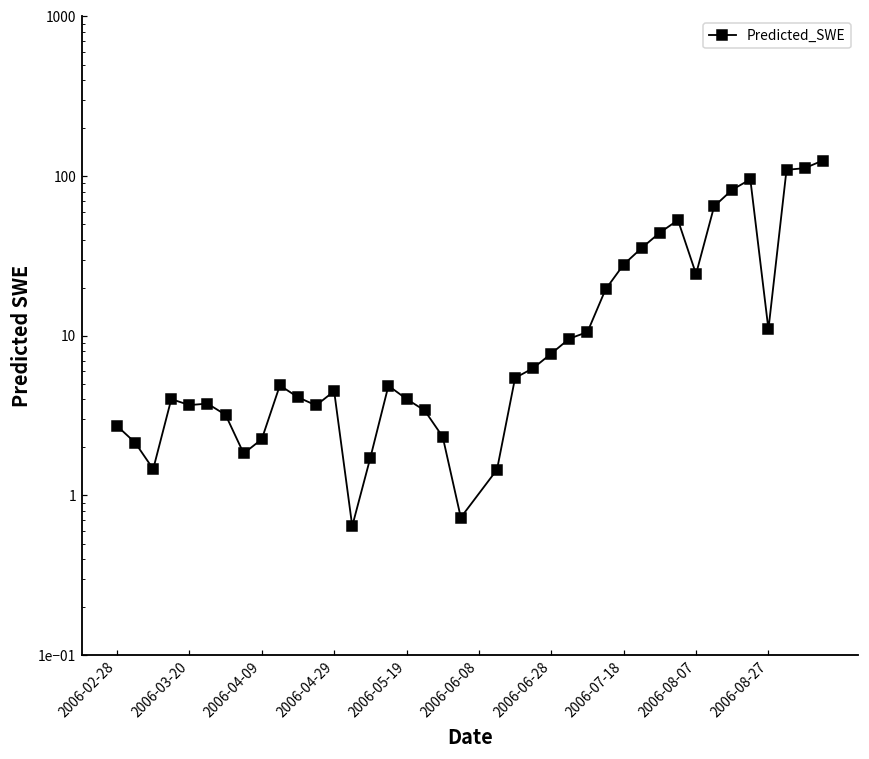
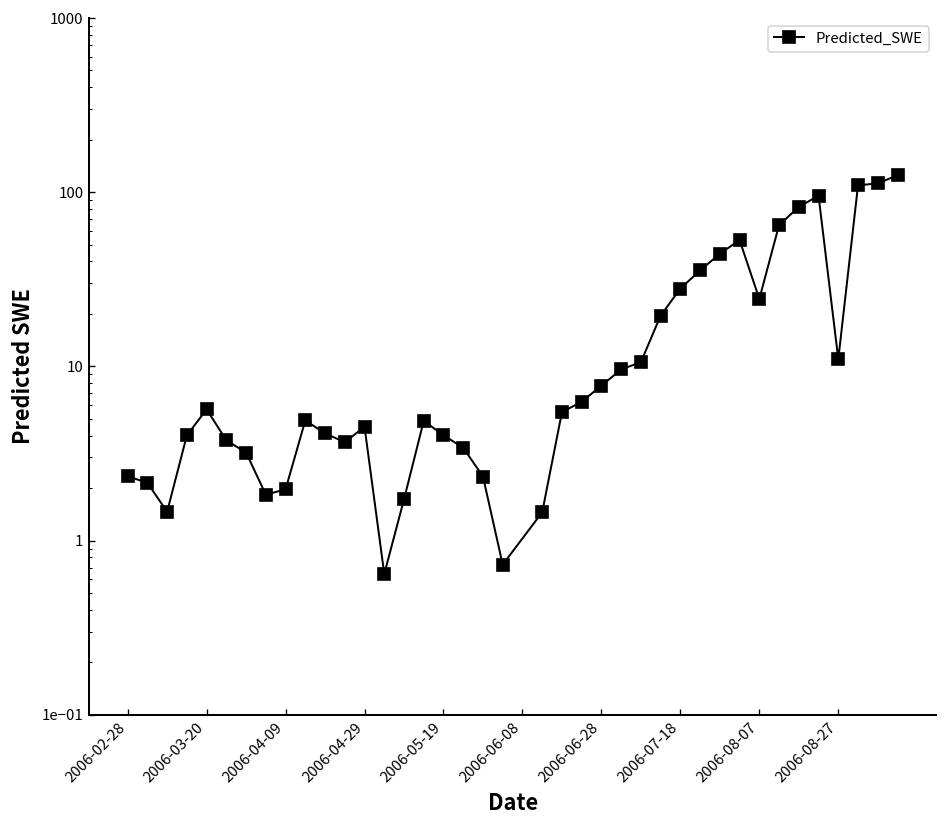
  {
-   "2006-02-28": 2.7,
-   "2006-03-20": 3.7,
-   "2006-04-09": 2.3,
+   "2006-02-28": 2.3,
+   "2006-03-20": 5.7,
+   "2006-04-09": 2.0,
    "2006-04-29": 4.5,
    "2006-05-19": 4.0,
    "2006-06-28": 8,
    "2006-07-18": 28,
    "2006-08-07": 24,
    "2006-08-27": 11
  }
